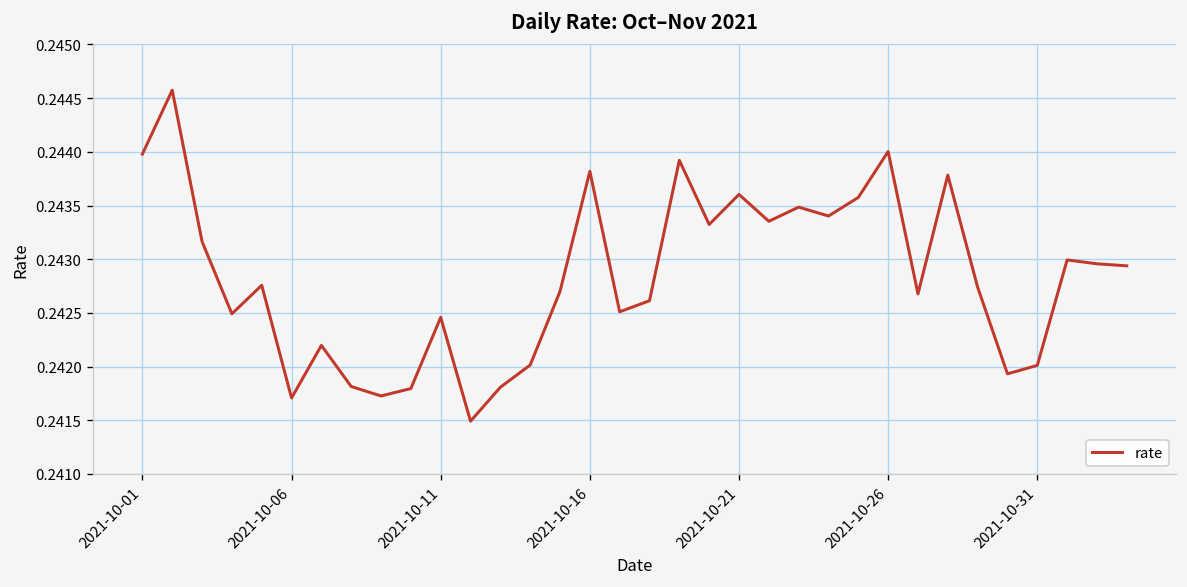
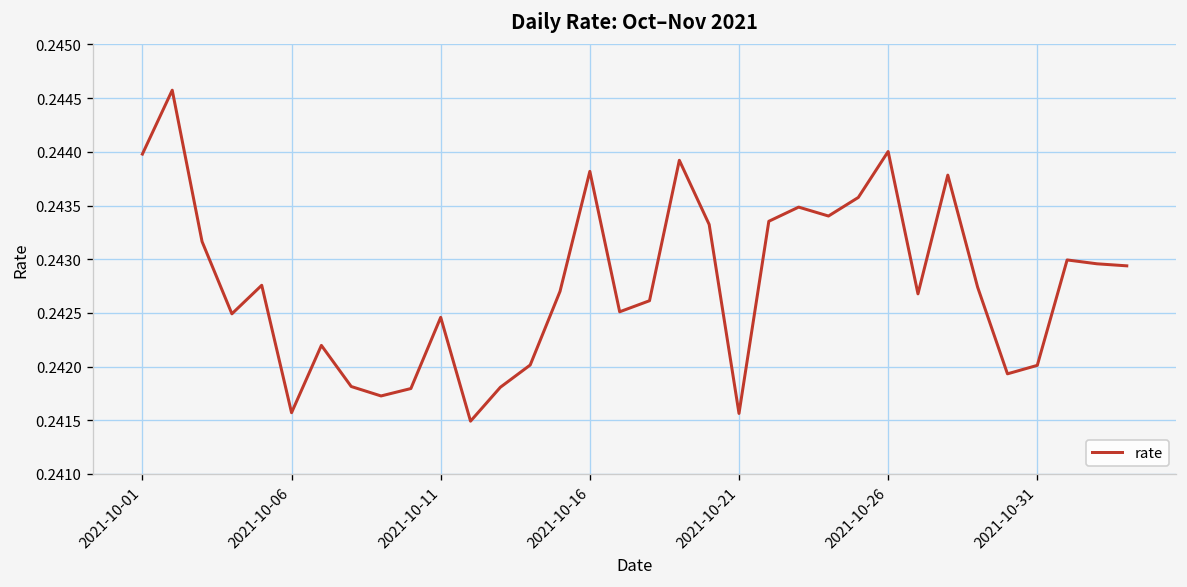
  {
    "2021-10-01": 0.2440,
-   "2021-10-06": 0.2417,
+   "2021-10-06": 0.2416,
    "2021-10-11": 0.2425,
    "2021-10-16": 0.2438,
-   "2021-10-21": 0.2436,
+   "2021-10-21": 0.2416,
    "2021-10-26": 0.2440,
    "2021-10-31": 0.2420
  }
